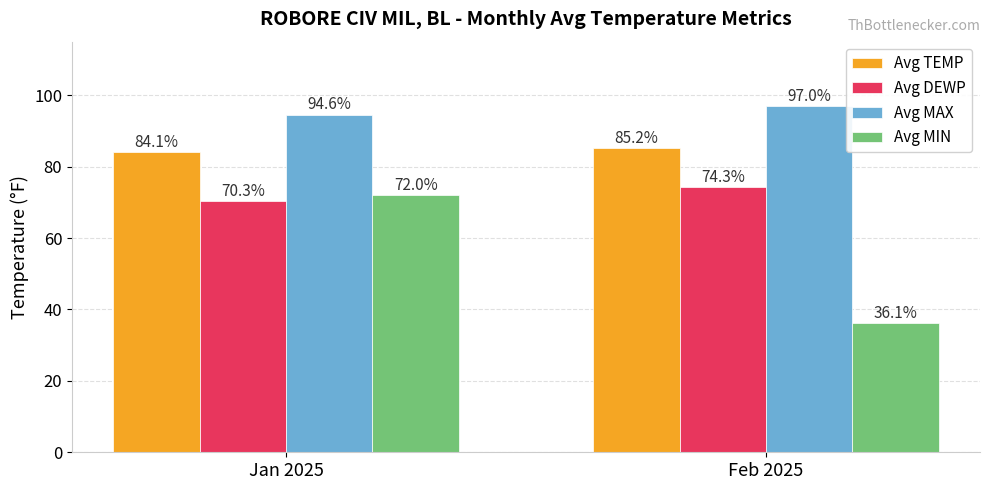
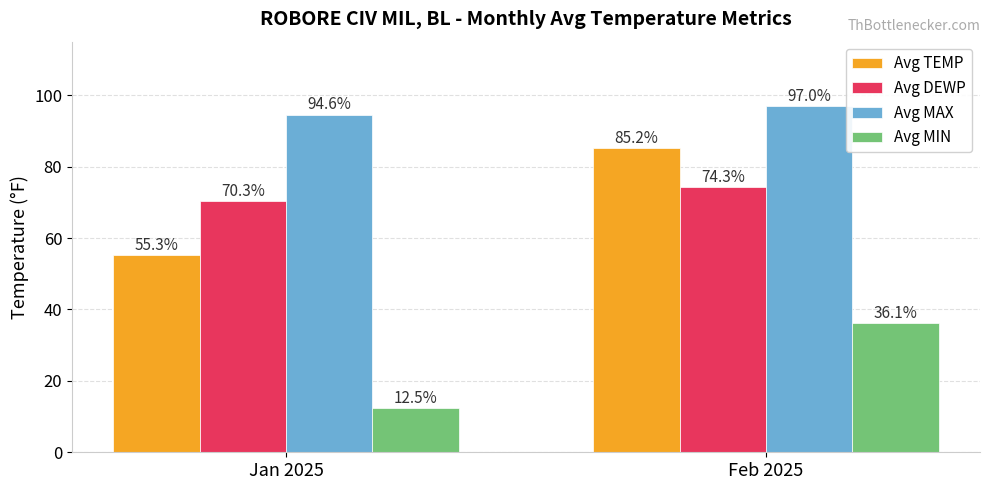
  {
    "Avg TEMP": {
-     "Jan 2025": "84.1%",
+     "Jan 2025": "55.3%",
      "Feb 2025": "85.2%"
    },
    "Avg DEWP": {
      "Jan 2025": "70.3%",
      "Feb 2025": "74.3%"
    },
    "Avg MAX": {
      "Jan 2025": "94.6%",
      "Feb 2025": "97.0%"
    },
    "Avg MIN": {
-     "Jan 2025": "72.0%",
+     "Jan 2025": "12.5%",
      "Feb 2025": "36.1%"
    }
  }
